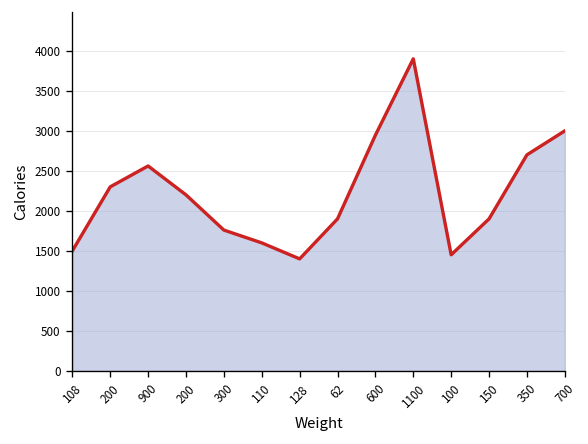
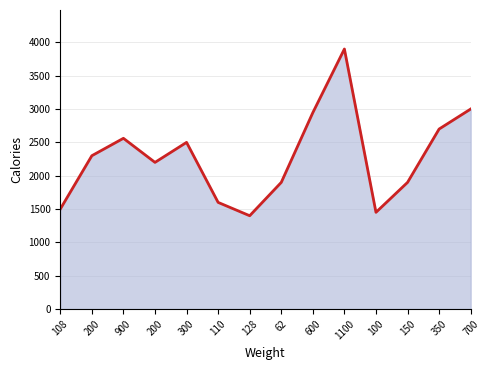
  {
    "108": 1500,
    "900": 2600,
-   "300": 1800,
+   "300": 2500,
    "110": 1600,
    "128": 1400,
    "62": 1900,
    "600": 2900,
    "1100": 3900,
    "100": 1500,
    "150": 1900,
    "350": 2700,
    "700": 3000
  }
